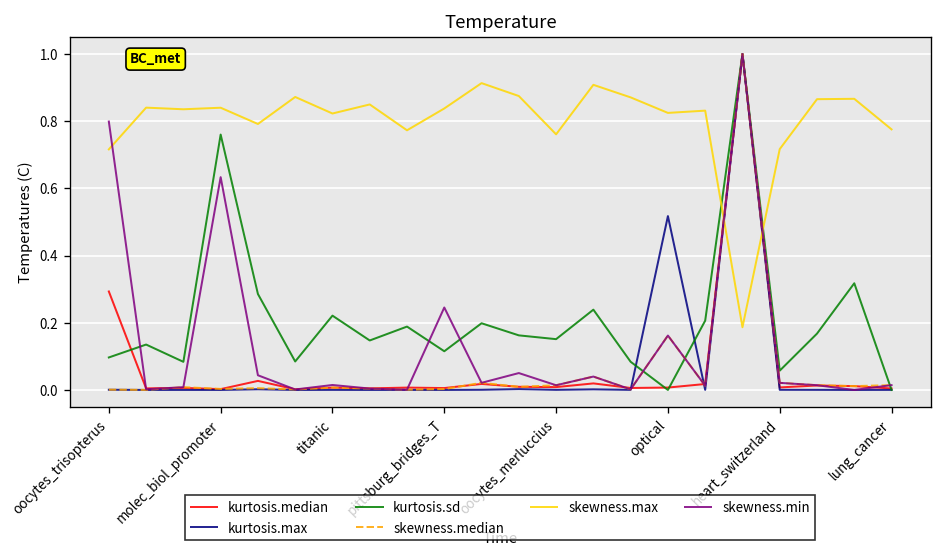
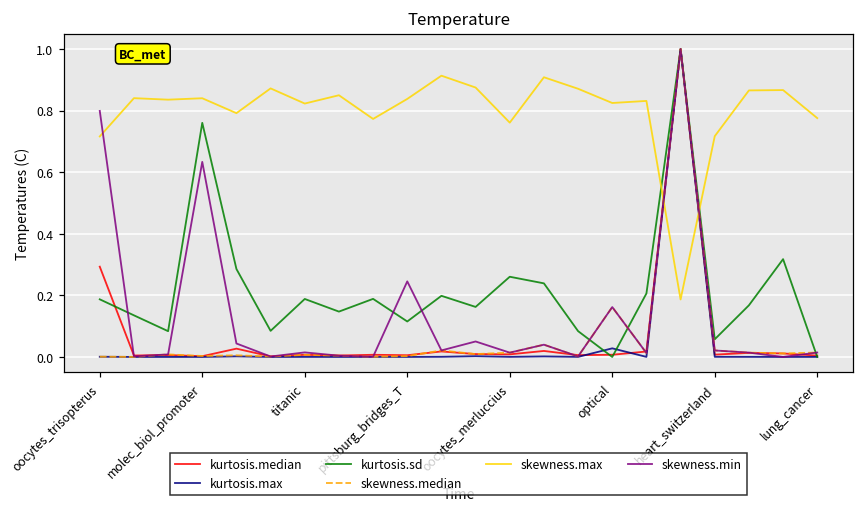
  {
    "kurtosis.median": {
      "oocytes_trisopterus": 0.29
    },
    "kurtosis.max": {
-     "optical": 0.52
+     "optical": 0.03
    },
    "kurtosis.sd": {
-     "oocytes_trisopterus": 0.10,
+     "oocytes_trisopterus": 0.19,
      "molec_biol_promoter": 0.76,
-     "titanic": 0.22,
+     "titanic": 0.19,
      "pittsburg_bridges_T": 0.12,
-     "oocytes_merluccius": 0.15,
+     "oocytes_merluccius": 0.26,
      "heart_switzerland": 0.06
    },
    "skewness.min": {
      "oocytes_trisopterus": 0.80,
      "molec_biol_promoter": 0.63,
      "pittsburg_bridges_T": 0.25
    }
  }
